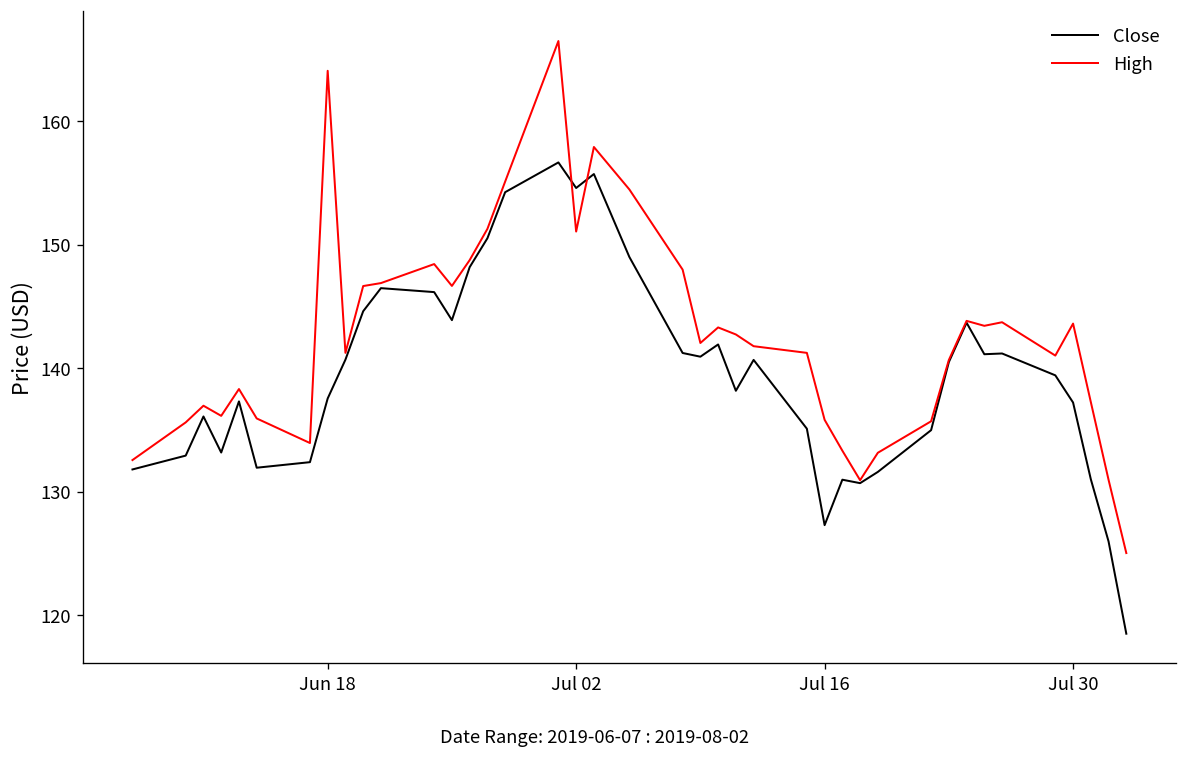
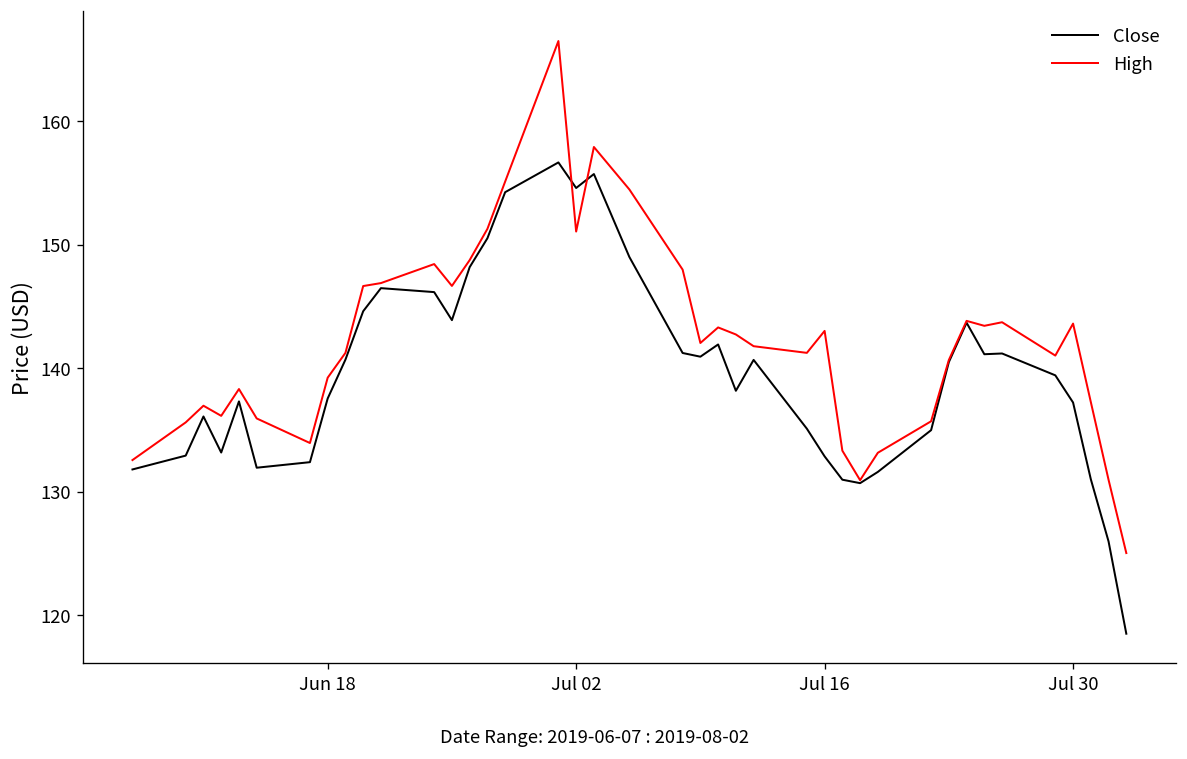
  {
    "Close": {
      "Jun 18": 137.5,
      "Jul 02": 154.6,
-     "Jul 16": 127.3,
+     "Jul 16": 132.9,
      "Jul 30": 137.2
    },
    "High": {
-     "Jun 18": 164.1,
+     "Jun 18": 139.2,
      "Jul 02": 151.1,
-     "Jul 16": 135.8,
+     "Jul 16": 143.0,
      "Jul 30": 143.6
    }
  }
